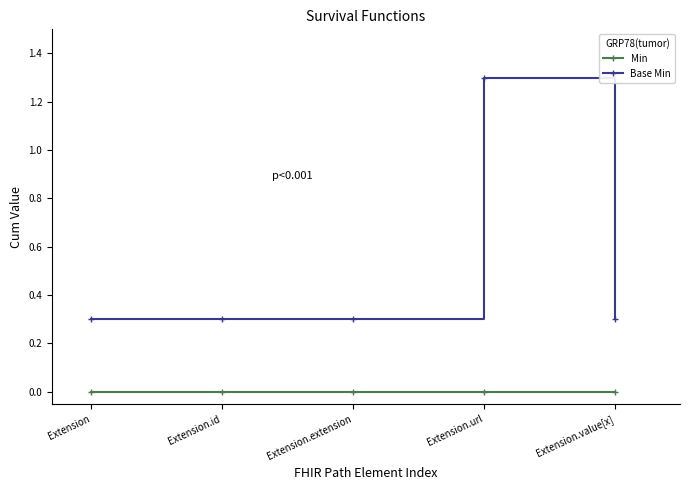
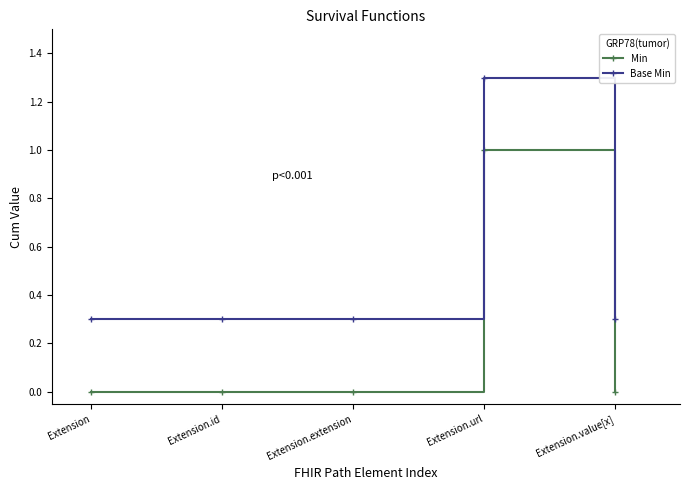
  {
    "Min": {
      "Extension": 0,
      "Extension.id": 0,
      "Extension.extension": 0,
-     "Extension.url": 0,
+     "Extension.url": 1,
      "Extension.value[x]": 0
    },
    "Base Min": {
      "Extension": 0.30,
      "Extension.id": 0.30,
      "Extension.extension": 0.30,
      "Extension.url": 1.30,
      "Extension.value[x]": 0.30
    }
  }
